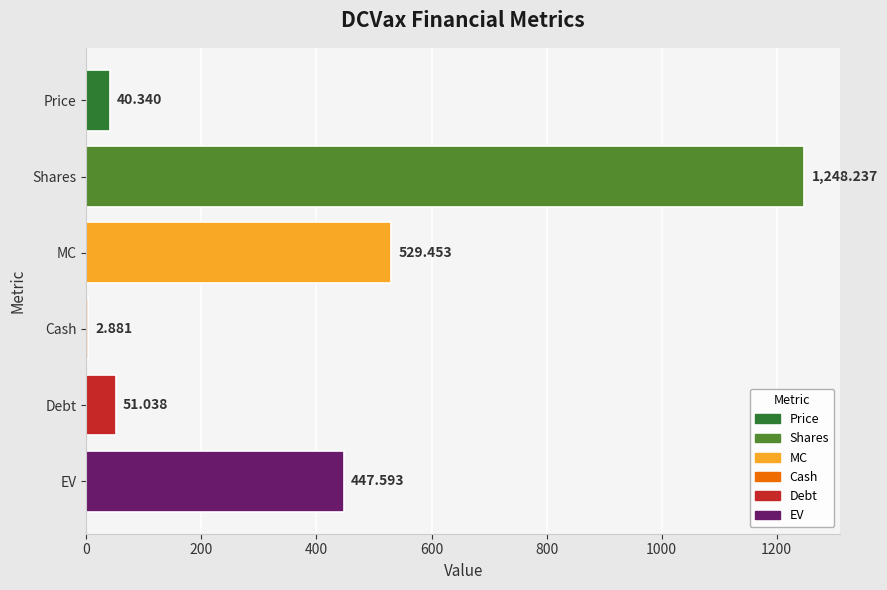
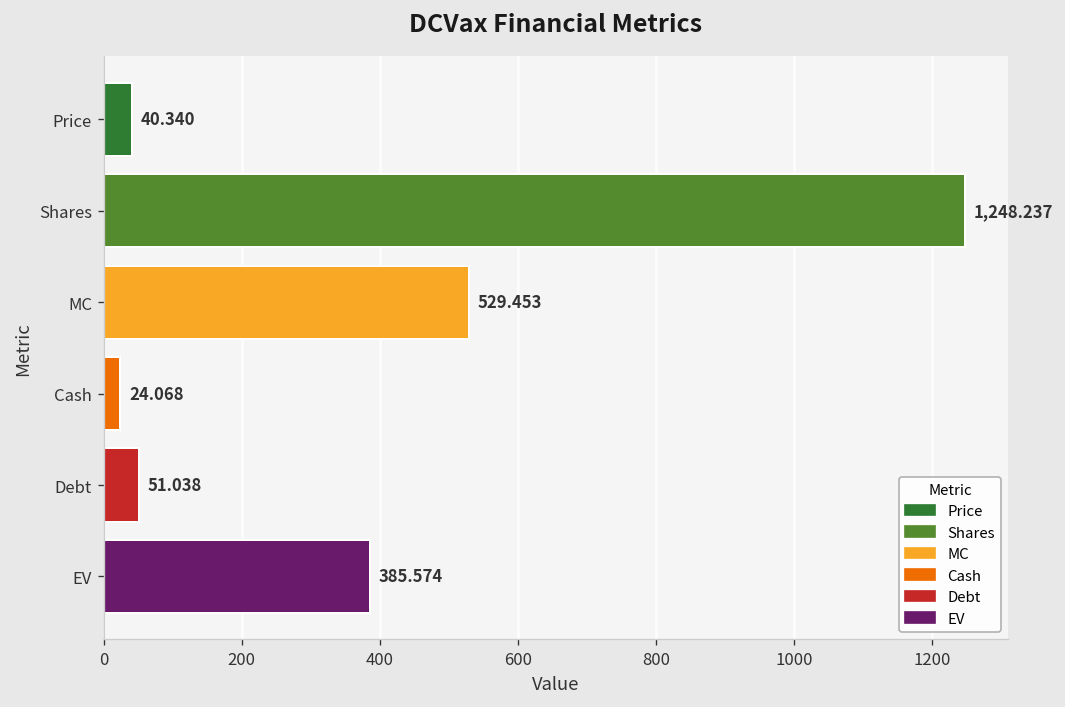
  {
    "Price": "40.340",
    "Shares": "1,248.237",
    "MC": "529.453",
-   "Cash": "2.881",
+   "Cash": "24.068",
    "Debt": "51.038",
-   "EV": "447.593"
+   "EV": "385.574"
  }
